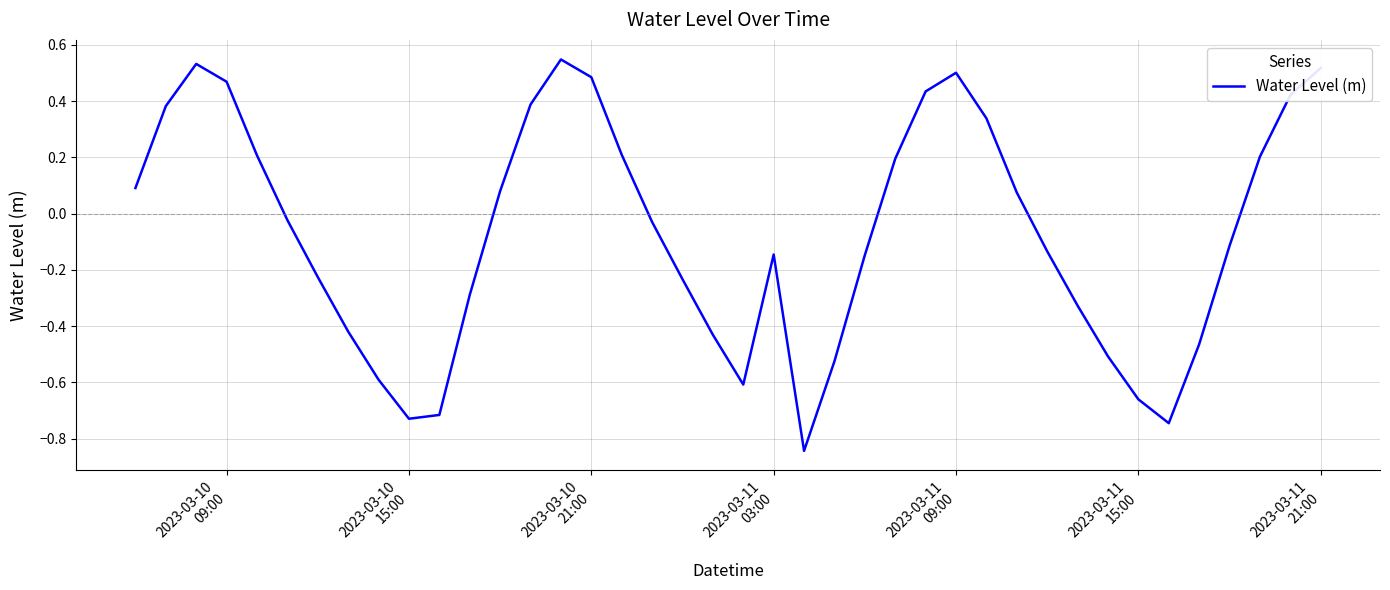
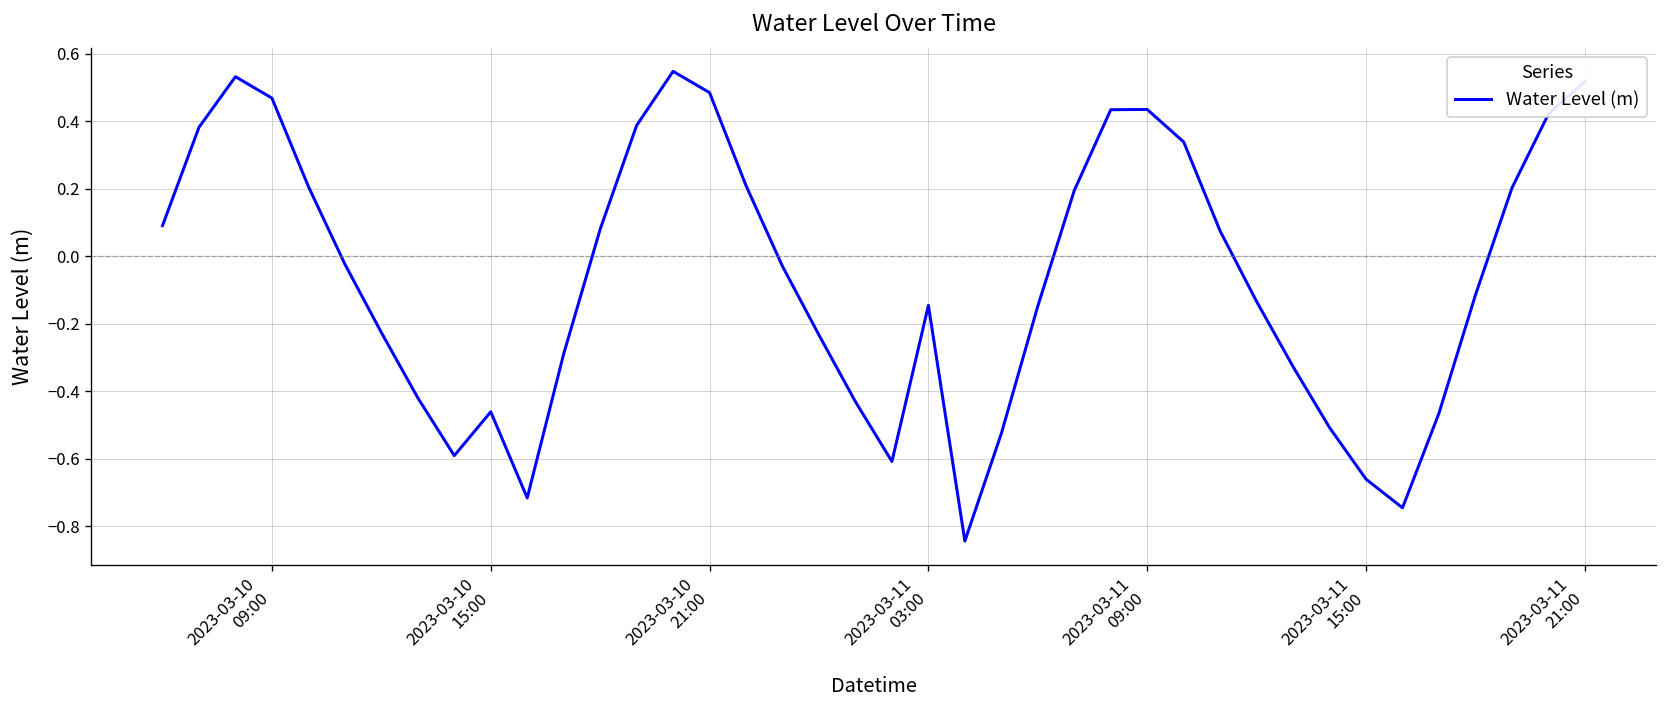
  {
    "2023-03-10 09:00": 0.47,
-   "2023-03-10 15:00": -0.73,
+   "2023-03-10 15:00": -0.46,
    "2023-03-10 21:00": 0.48,
    "2023-03-11 03:00": -0.15,
-   "2023-03-11 09:00": 0.50,
+   "2023-03-11 09:00": 0.44,
    "2023-03-11 15:00": -0.66
  }
